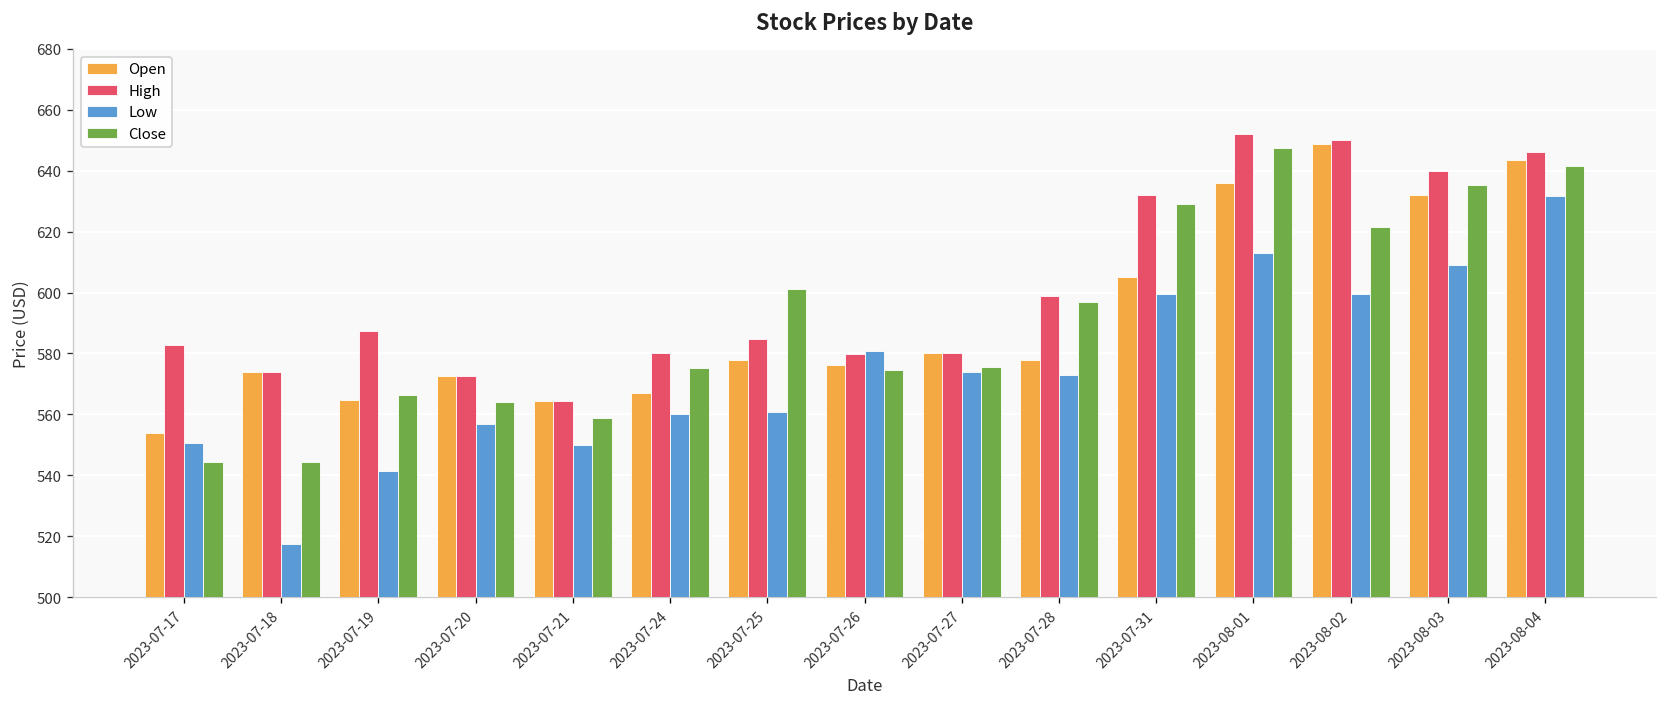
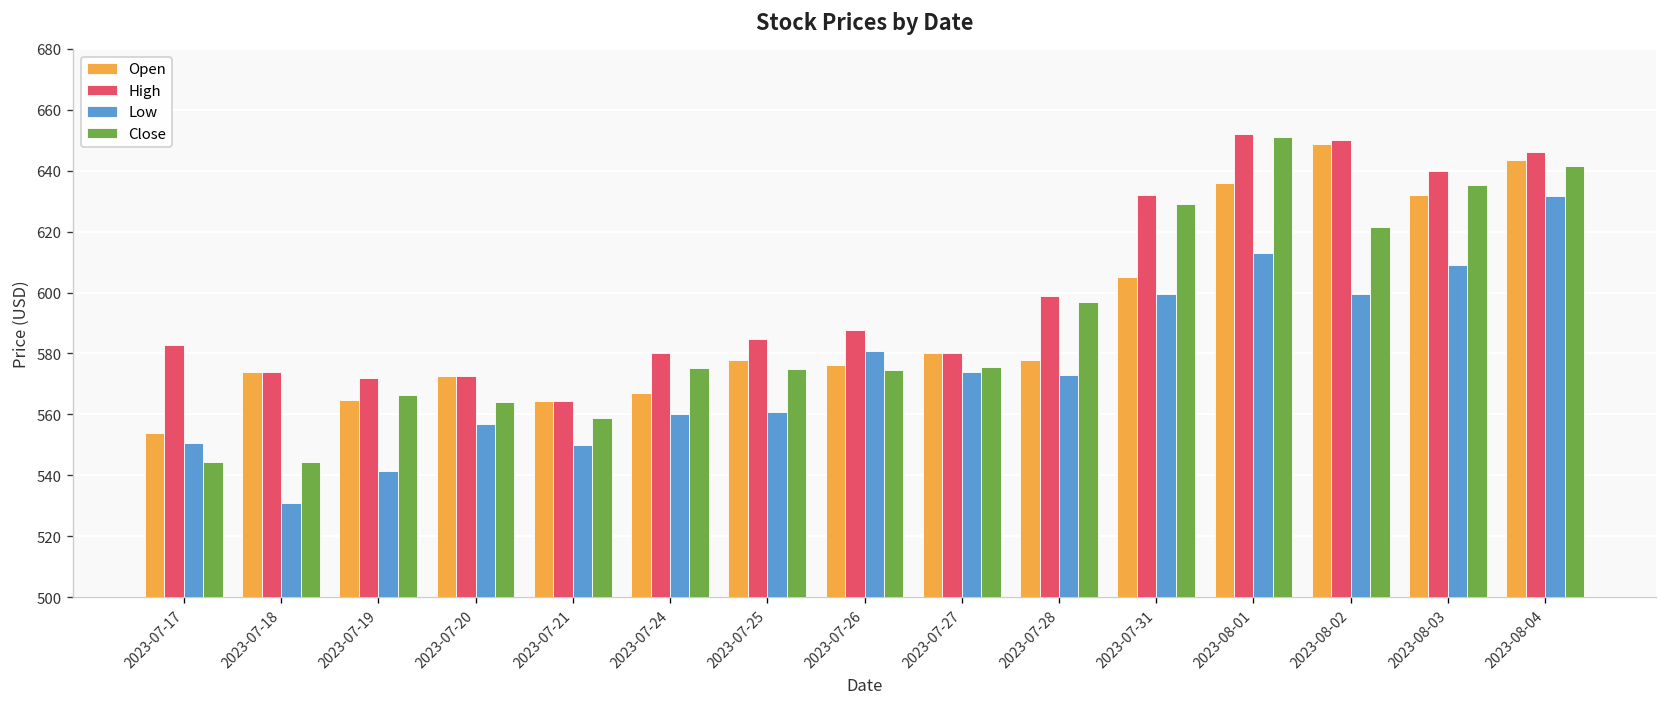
  {
    "Open": {
      "2023-07-17": 554,
      "2023-07-18": 574,
      "2023-07-19": 565,
      "2023-07-20": 573,
      "2023-07-21": 565,
      "2023-07-24": 567,
      "2023-07-25": 578,
      "2023-07-26": 576,
      "2023-07-27": 580,
      "2023-07-28": 578,
      "2023-07-31": 605,
      "2023-08-01": 636,
      "2023-08-02": 649,
      "2023-08-03": 632,
      "2023-08-04": 643
    },
    "High": {
      "2023-07-17": 583,
      "2023-07-18": 574,
-     "2023-07-19": 587,
+     "2023-07-19": 572,
      "2023-07-20": 573,
      "2023-07-21": 565,
      "2023-07-24": 580,
      "2023-07-25": 585,
-     "2023-07-26": 580,
+     "2023-07-26": 588,
      "2023-07-27": 580,
      "2023-07-28": 599,
      "2023-07-31": 632,
      "2023-08-01": 652,
      "2023-08-02": 650,
      "2023-08-03": 640,
      "2023-08-04": 646
    },
    "Low": {
      "2023-07-17": 551,
-     "2023-07-18": 518,
+     "2023-07-18": 531,
      "2023-07-19": 541,
      "2023-07-20": 557,
      "2023-07-21": 550,
      "2023-07-24": 560,
      "2023-07-25": 561,
      "2023-07-26": 581,
      "2023-07-27": 574,
      "2023-07-28": 573,
      "2023-07-31": 600,
      "2023-08-01": 613,
      "2023-08-02": 600,
      "2023-08-03": 609,
      "2023-08-04": 632
    },
    "Close": {
      "2023-07-17": 544,
      "2023-07-18": 544,
      "2023-07-19": 566,
      "2023-07-20": 564,
      "2023-07-21": 559,
      "2023-07-24": 575,
-     "2023-07-25": 601,
+     "2023-07-25": 575,
      "2023-07-26": 575,
      "2023-07-27": 576,
      "2023-07-28": 597,
      "2023-07-31": 629,
-     "2023-08-01": 648,
+     "2023-08-01": 651,
      "2023-08-02": 622,
      "2023-08-03": 635,
      "2023-08-04": 642
    }
  }
